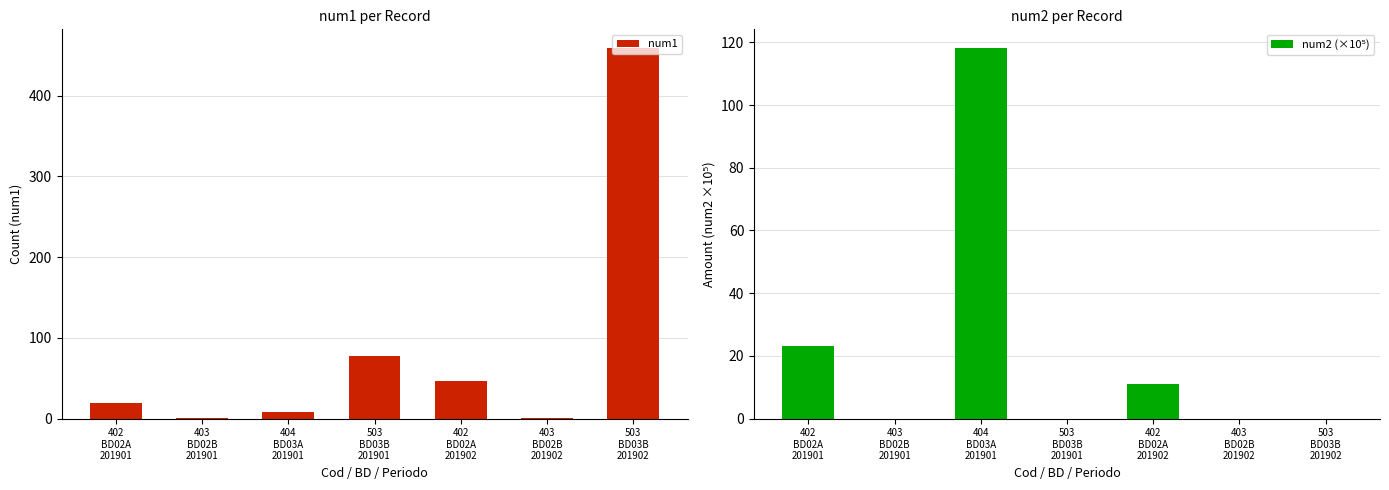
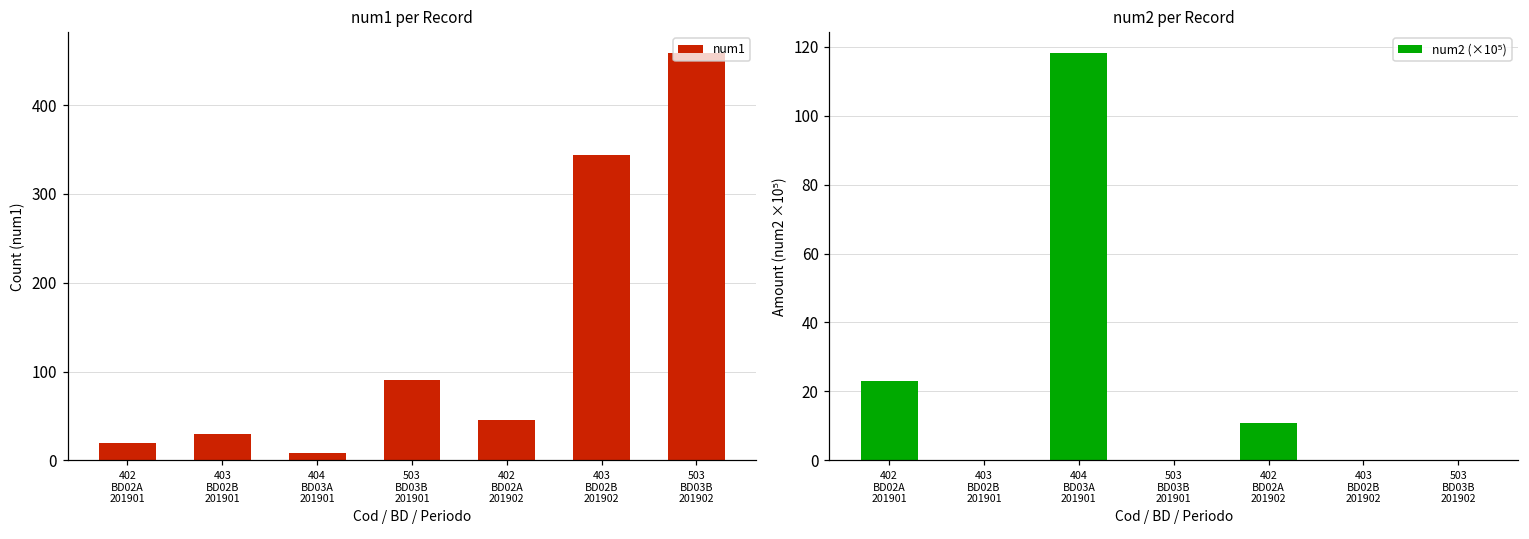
  {
    "num1 per Record": {
      "402 BD02A 201901": 20,
-     "403 BD02B 201901": 0,
+     "403 BD02B 201901": 30,
      "404 BD03A 201901": 10,
-     "503 BD03B 201901": 80,
+     "503 BD03B 201901": 90,
      "402 BD02A 201902": 50,
-     "403 BD02B 201902": 0
+     "403 BD02B 201902": 340
    },
    "num2 per Record": {
      "402 BD02A 201901": 23,
      "403 BD02B 201901": 0,
      "404 BD03A 201901": 118,
      "503 BD03B 201901": 0,
      "402 BD02A 201902": 11,
      "403 BD02B 201902": 0,
      "503 BD03B 201902": 0
    }
  }
